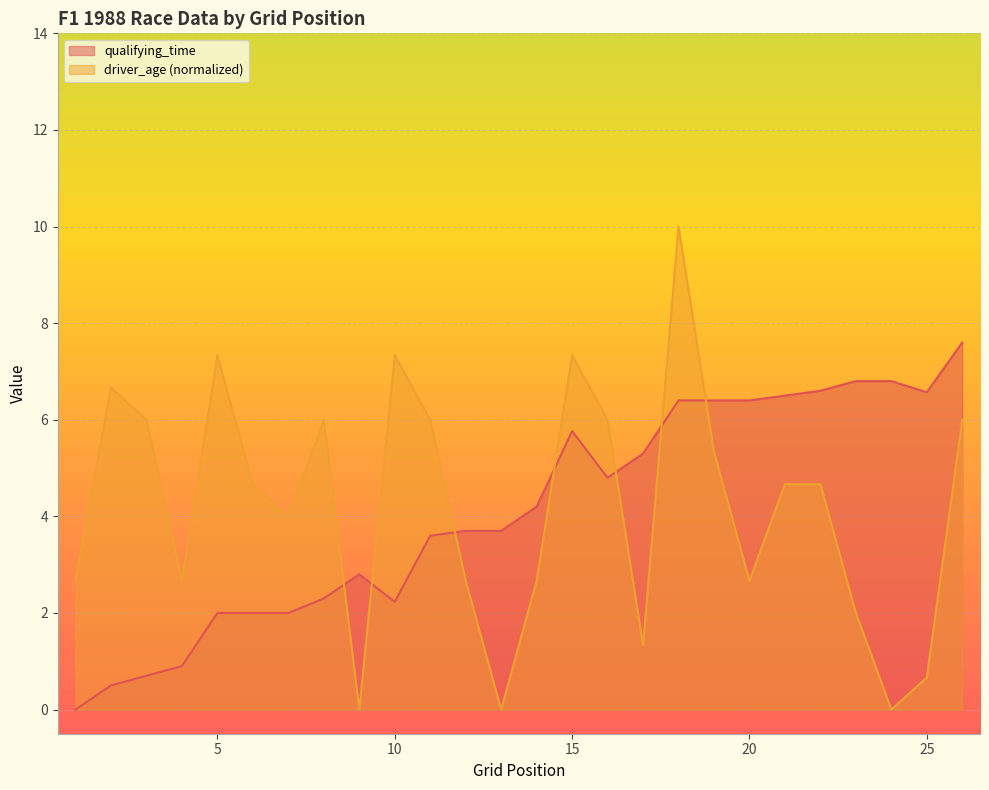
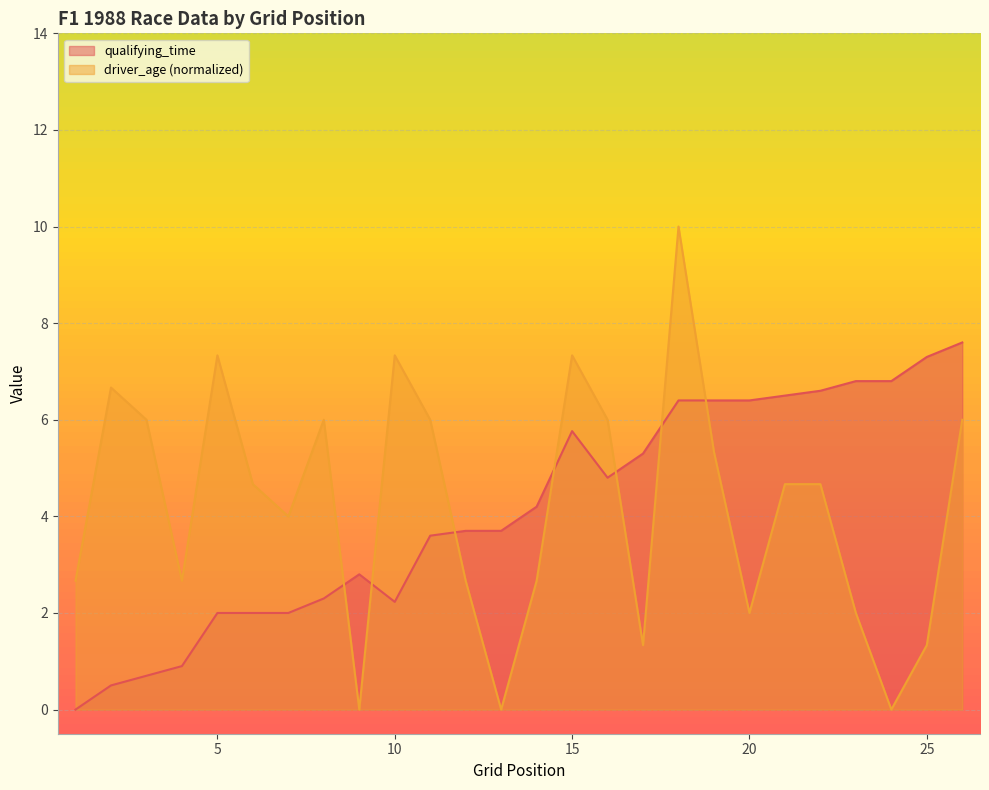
  {
    "qualifying_time": {
      "5": 2.0,
      "10": 2.2,
      "15": 5.8,
      "20": 6.4,
-     "25": 6.6
+     "25": 7.3
    },
    "driver_age (normalized)": {
      "5": 7.3,
      "10": 7.3,
      "15": 7.3,
-     "20": 2.7,
-     "25": 0.7
+     "20": 2.0,
+     "25": 1.3
    }
  }
